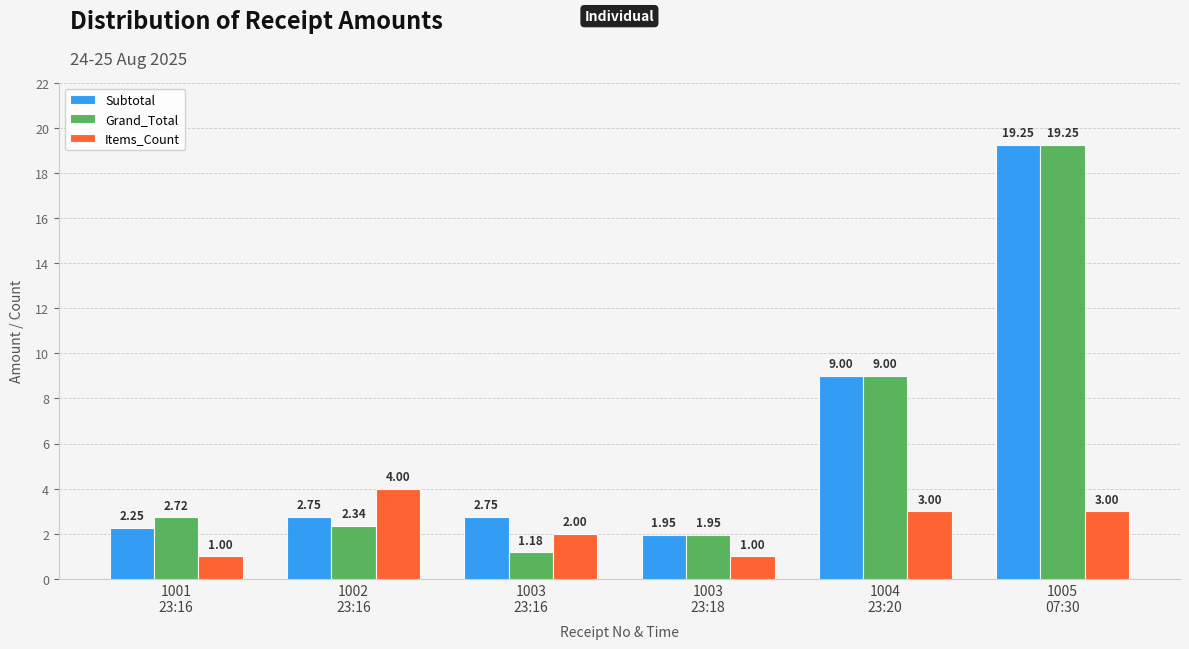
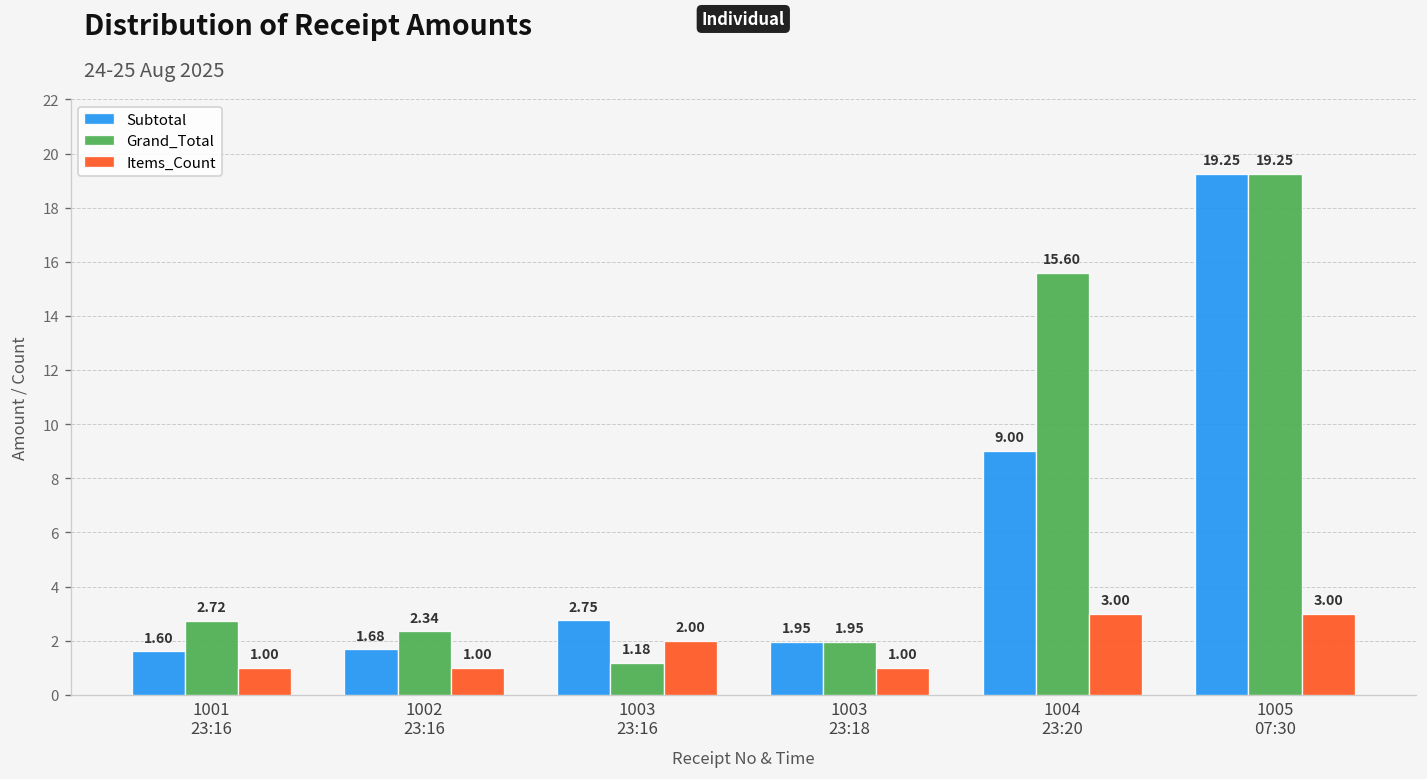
  {
    "Subtotal": {
-     "1001 23:16": 2.25,
-     "1002 23:16": 2.75,
+     "1001 23:16": 1.60,
+     "1002 23:16": 1.68,
      "1003 23:16": 2.75,
      "1003 23:18": 1.95,
      "1004 23:20": 9.00,
      "1005 07:30": 19.25
    },
    "Grand_Total": {
      "1001 23:16": 2.72,
      "1002 23:16": 2.34,
      "1003 23:16": 1.18,
      "1003 23:18": 1.95,
-     "1004 23:20": 9.00,
+     "1004 23:20": 15.60,
      "1005 07:30": 19.25
    },
    "Items_Count": {
      "1001 23:16": 1.00,
-     "1002 23:16": 4.00,
+     "1002 23:16": 1.00,
      "1003 23:16": 2.00,
      "1003 23:18": 1.00,
      "1004 23:20": 3.00,
      "1005 07:30": 3.00
    }
  }
